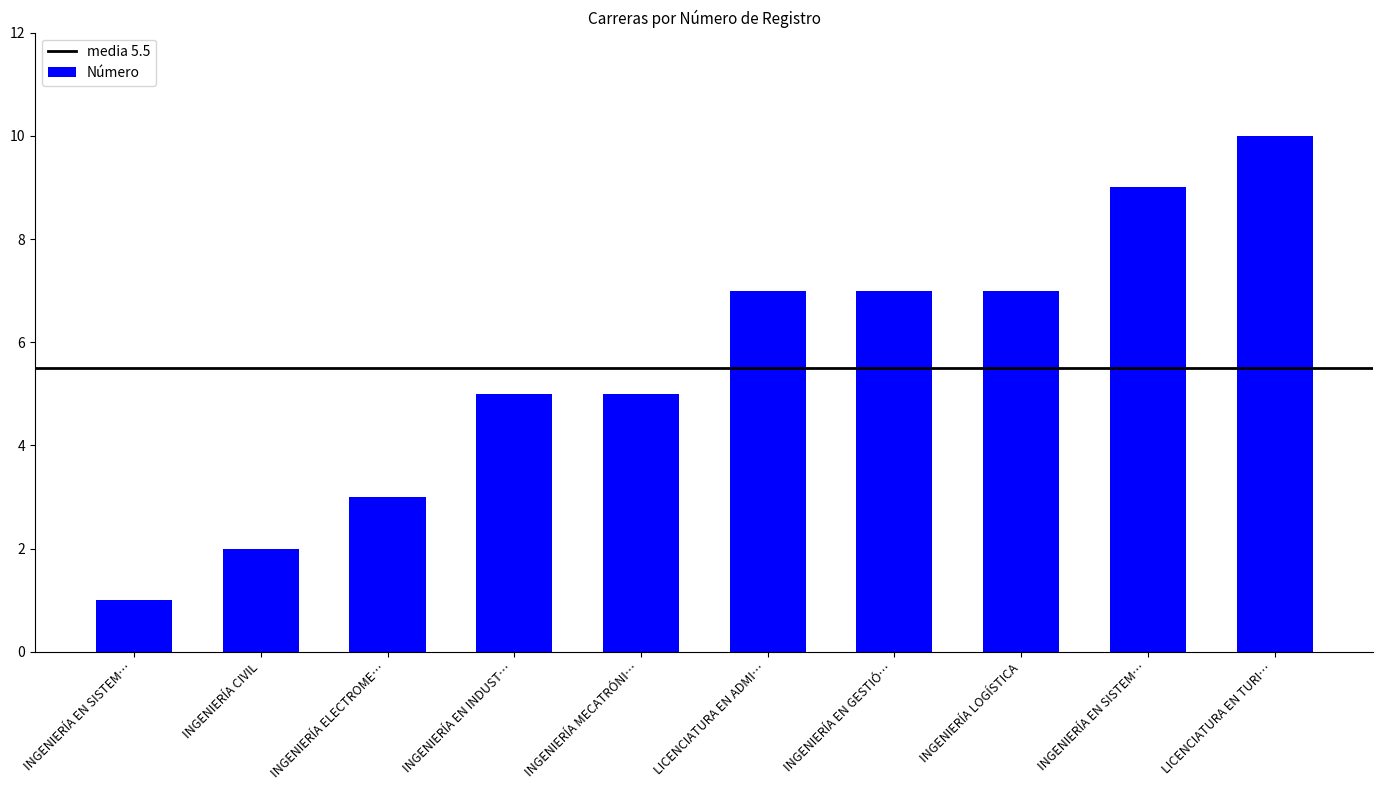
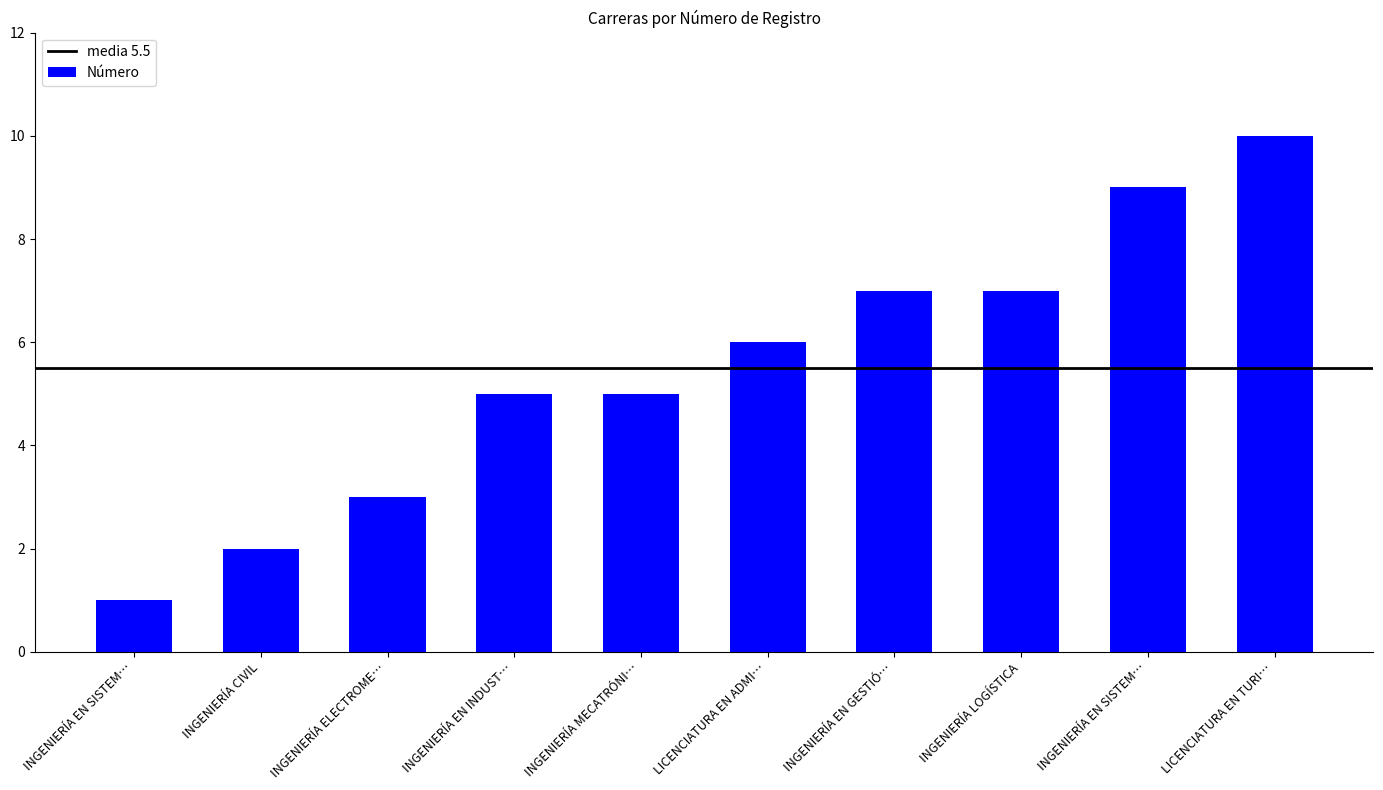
  {
    "INGENIERÍA CIVIL": 2,
    "INGENIERÍA ELECTROME…": 3,
    "INGENIERÍA EN INDUST…": 5,
    "INGENIERÍA MECATRÓNI…": 5,
-   "LICENCIATURA EN ADMI…": 7,
+   "LICENCIATURA EN ADMI…": 6,
    "INGENIERÍA EN GESTIÓ…": 7,
    "INGENIERÍA LOGÍSTICA": 7,
    "LICENCIATURA EN TURI…": 10
  }
